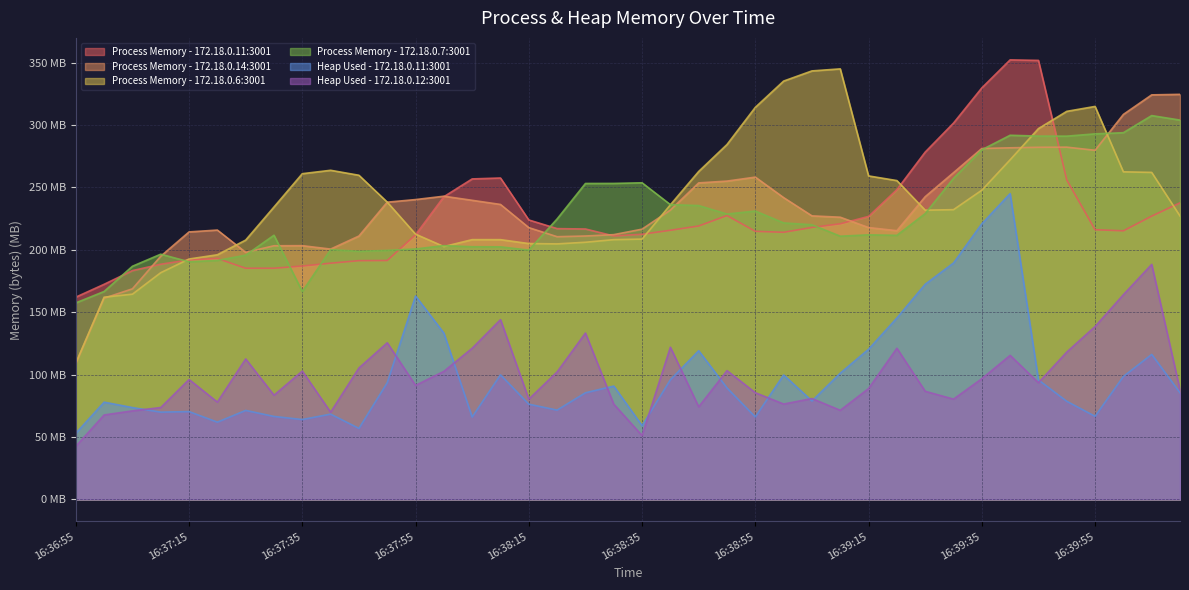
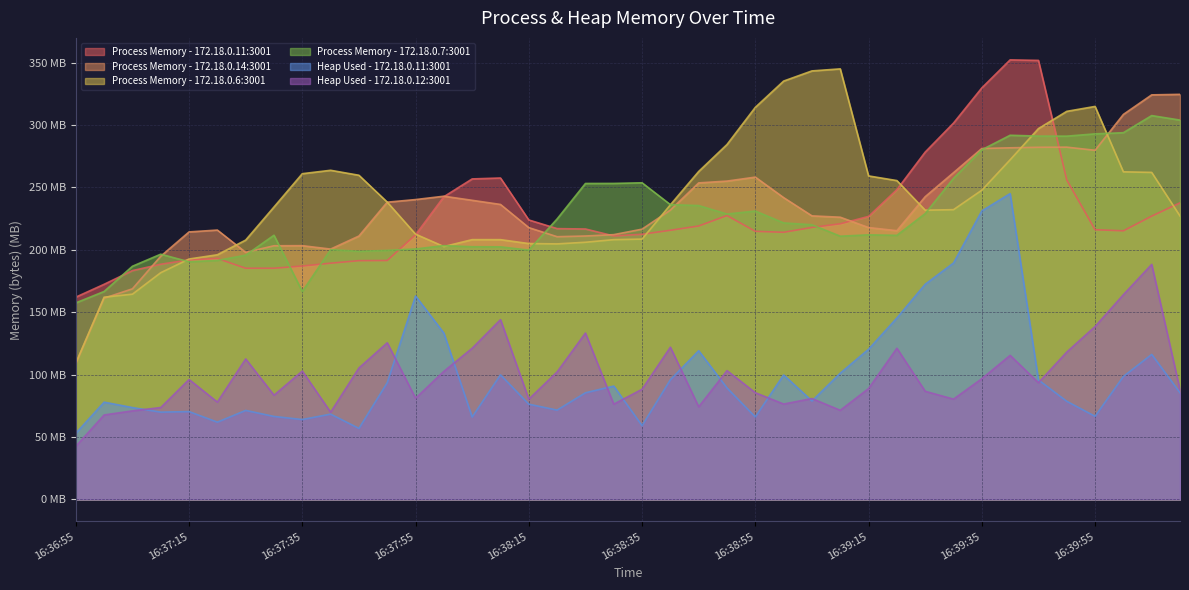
  {
    "Process Memory - 172.18.0.7:3001": {
      "16:36:55": "157 MB",
      "16:37:35": "167 MB",
      "16:37:55": "201 MB",
      "16:38:15": "200 MB",
      "16:38:35": "254 MB",
      "16:38:55": "231 MB",
      "16:39:15": "212 MB",
      "16:39:55": "293 MB"
    },
    "Heap Used - 172.18.0.11:3001": {
      "16:36:55": "53 MB",
      "16:37:15": "70 MB",
      "16:37:35": "64 MB",
      "16:37:55": "163 MB",
      "16:38:15": "76 MB",
      "16:38:35": "59 MB",
      "16:38:55": "66 MB",
      "16:39:15": "120 MB",
-     "16:39:35": "221 MB",
+     "16:39:35": "231 MB",
      "16:39:55": "67 MB"
    },
    "Heap Used - 172.18.0.12:3001": {
      "16:36:55": "43 MB",
      "16:37:15": "96 MB",
      "16:37:35": "103 MB",
-     "16:37:55": "91 MB",
+     "16:37:55": "81 MB",
      "16:38:15": "80 MB",
-     "16:38:35": "51 MB",
+     "16:38:35": "88 MB",
      "16:38:55": "86 MB",
      "16:39:15": "89 MB",
      "16:39:35": "97 MB",
      "16:39:55": "139 MB"
    }
  }
